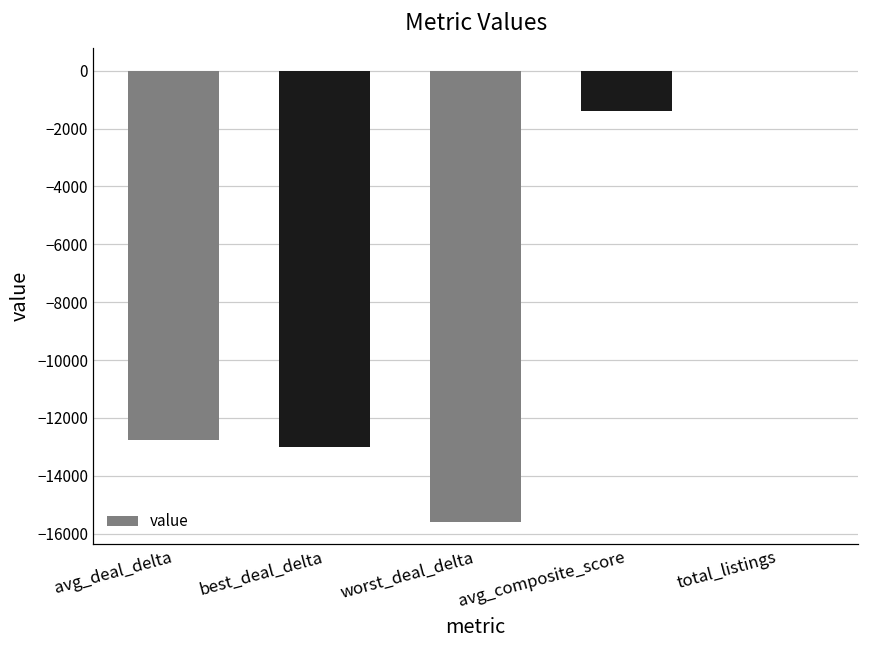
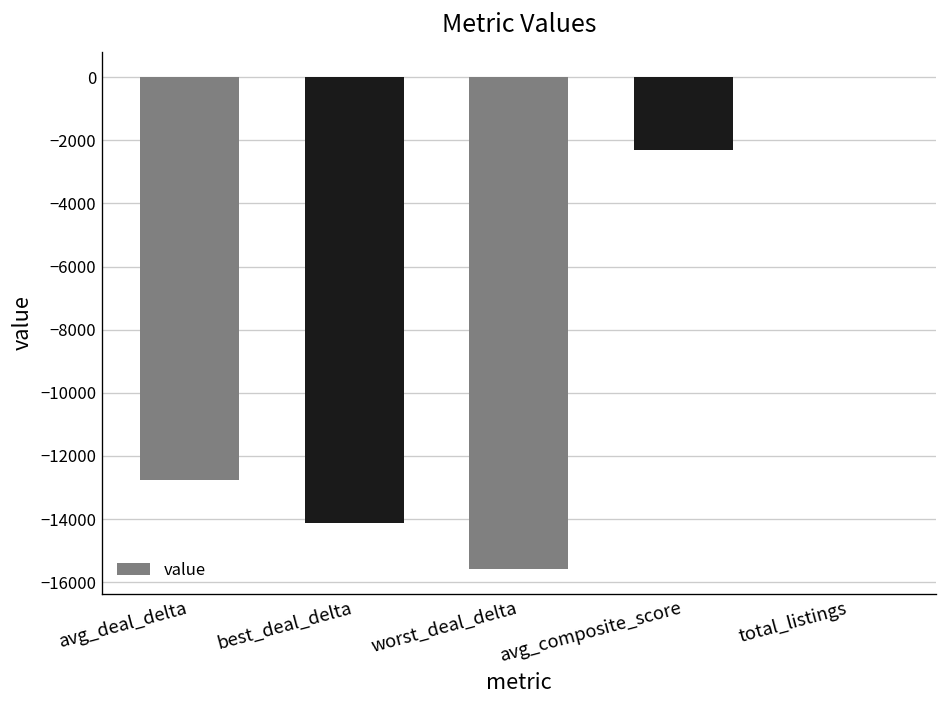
  {
    "avg_deal_delta": -12800,
-   "best_deal_delta": -13000,
+   "best_deal_delta": -14100,
    "worst_deal_delta": -15600,
-   "avg_composite_score": -1400
+   "avg_composite_score": -2300
  }
